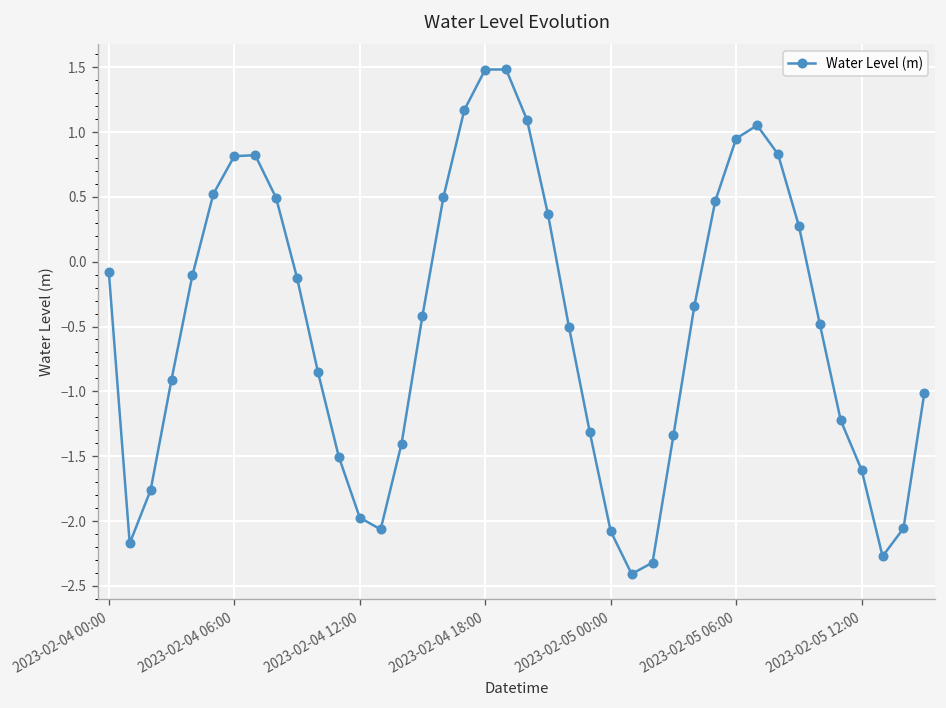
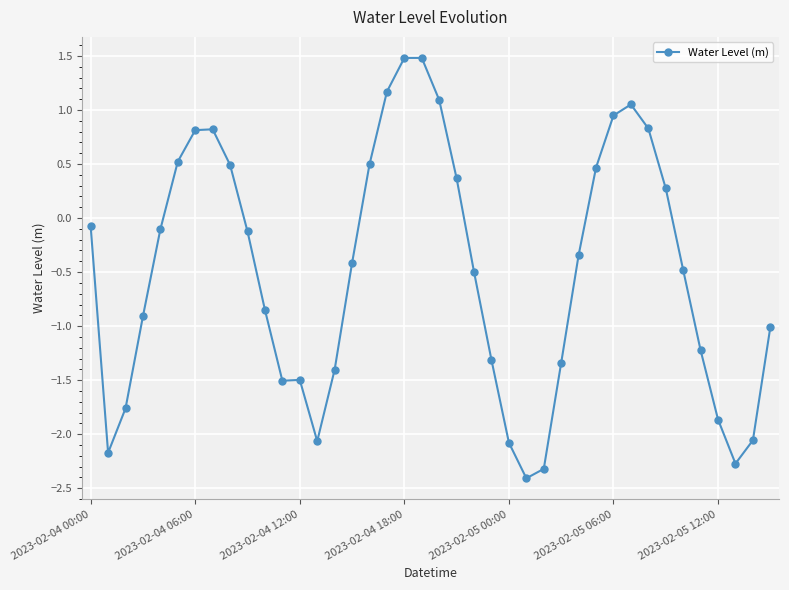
  {
    "2023-02-04 00:00": -0.08,
    "2023-02-04 06:00": 0.81,
-   "2023-02-04 12:00": -1.97,
+   "2023-02-04 12:00": -1.50,
    "2023-02-04 18:00": 1.48,
    "2023-02-05 00:00": -2.08,
    "2023-02-05 06:00": 0.95,
-   "2023-02-05 12:00": -1.61
+   "2023-02-05 12:00": -1.86
  }
